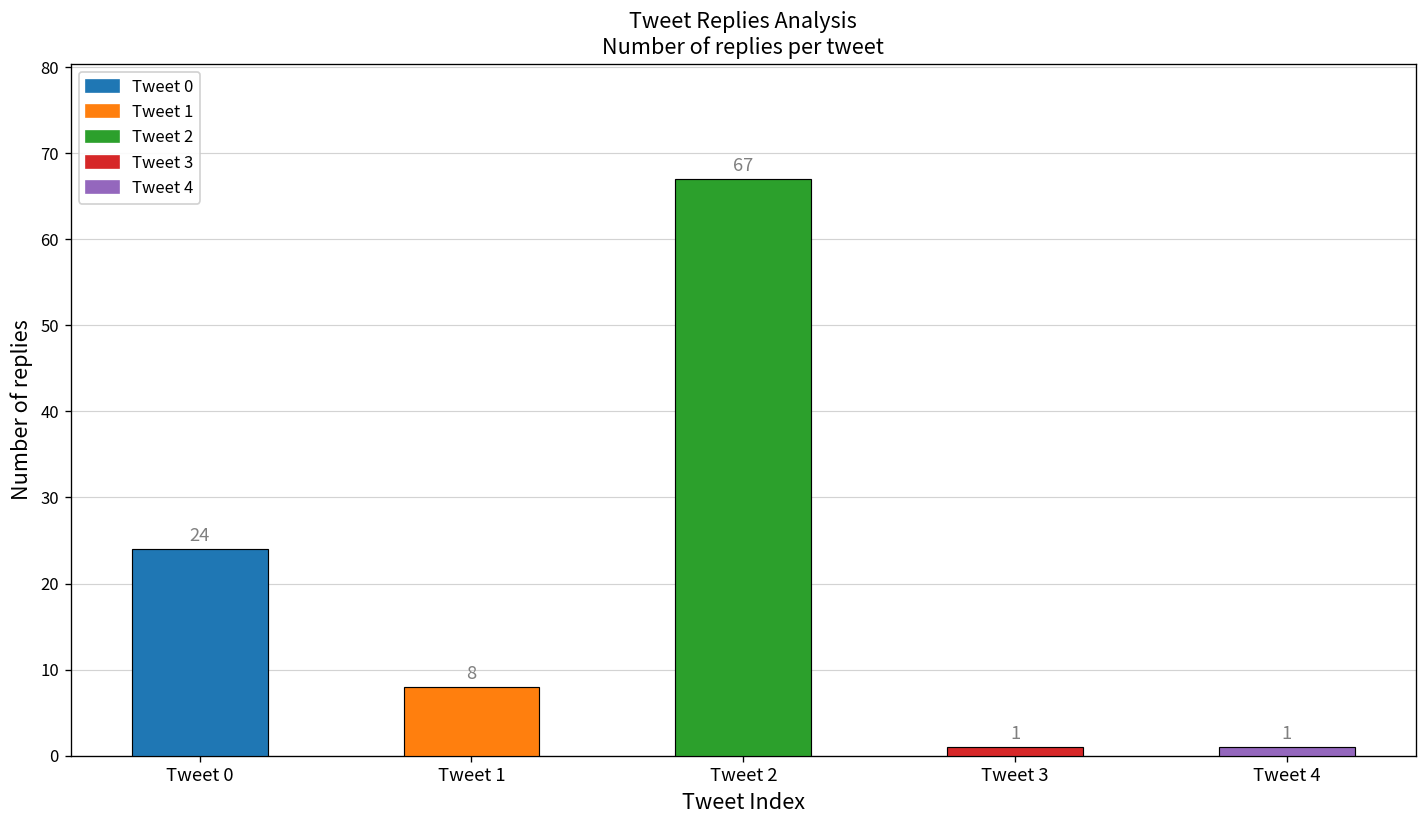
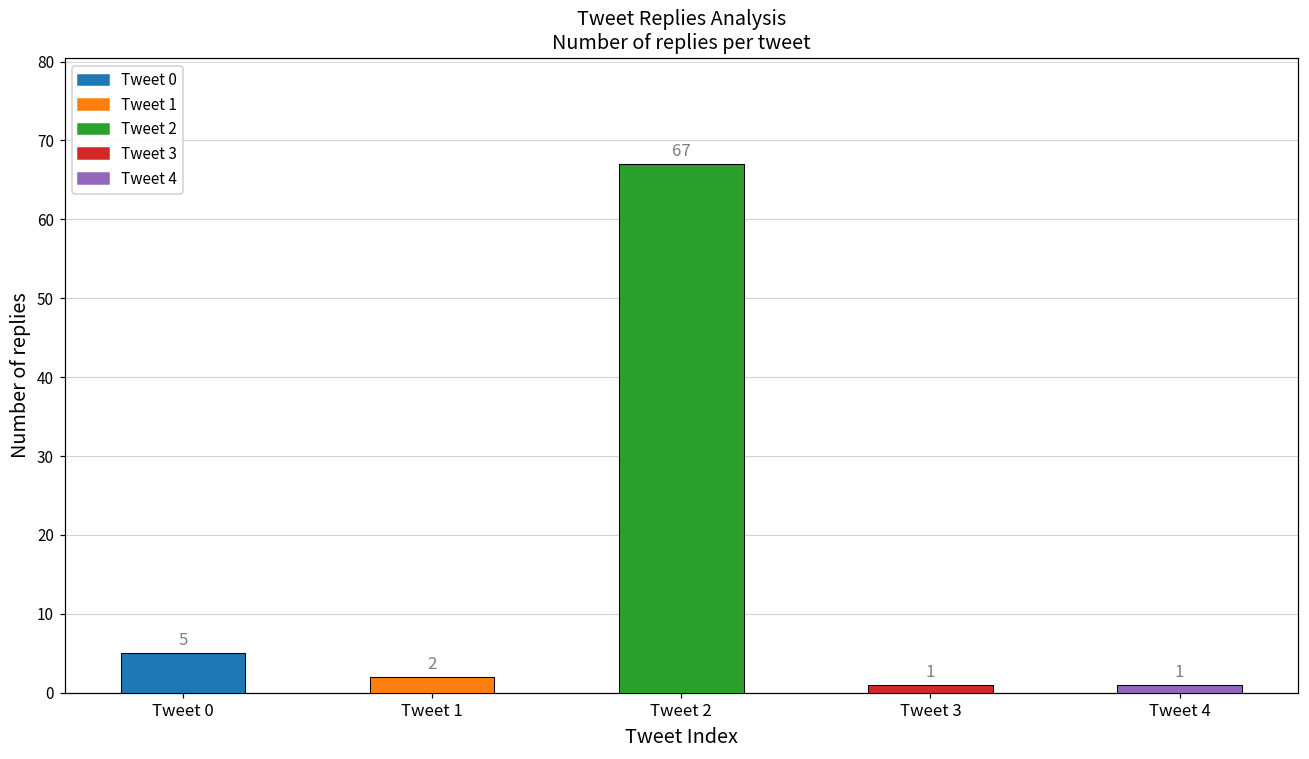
  {
-   "Tweet 0": 24,
-   "Tweet 1": 8,
+   "Tweet 0": 5,
+   "Tweet 1": 2,
    "Tweet 2": 67,
    "Tweet 3": 1,
    "Tweet 4": 1
  }
